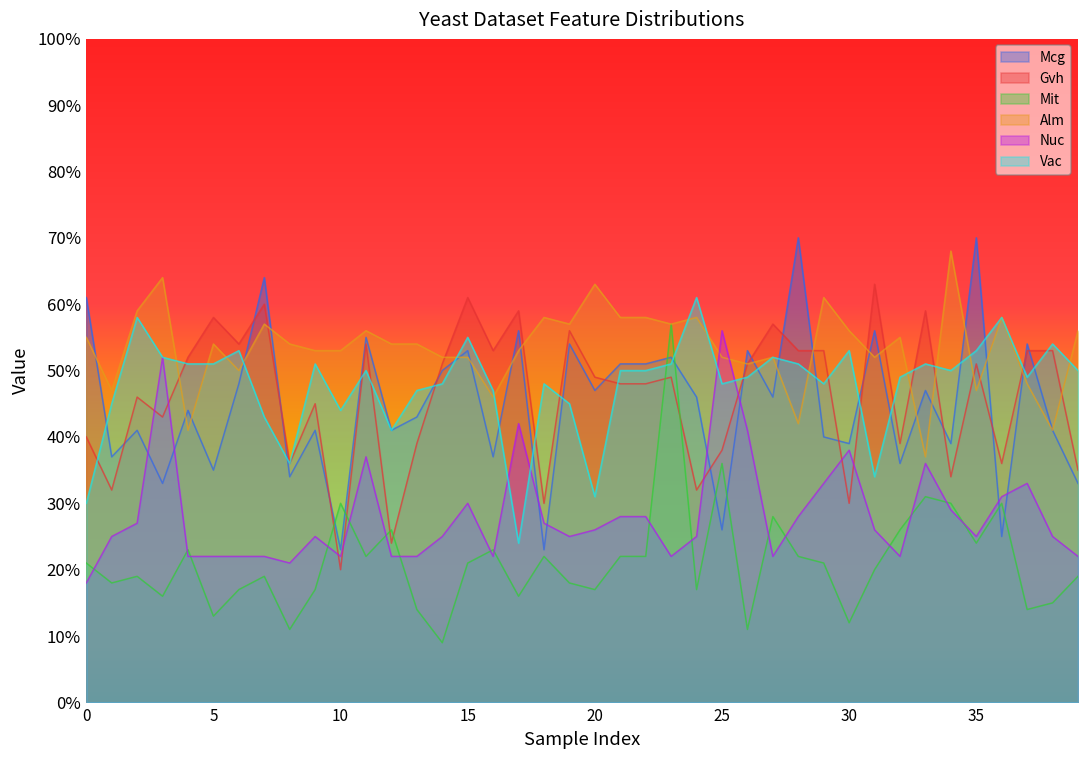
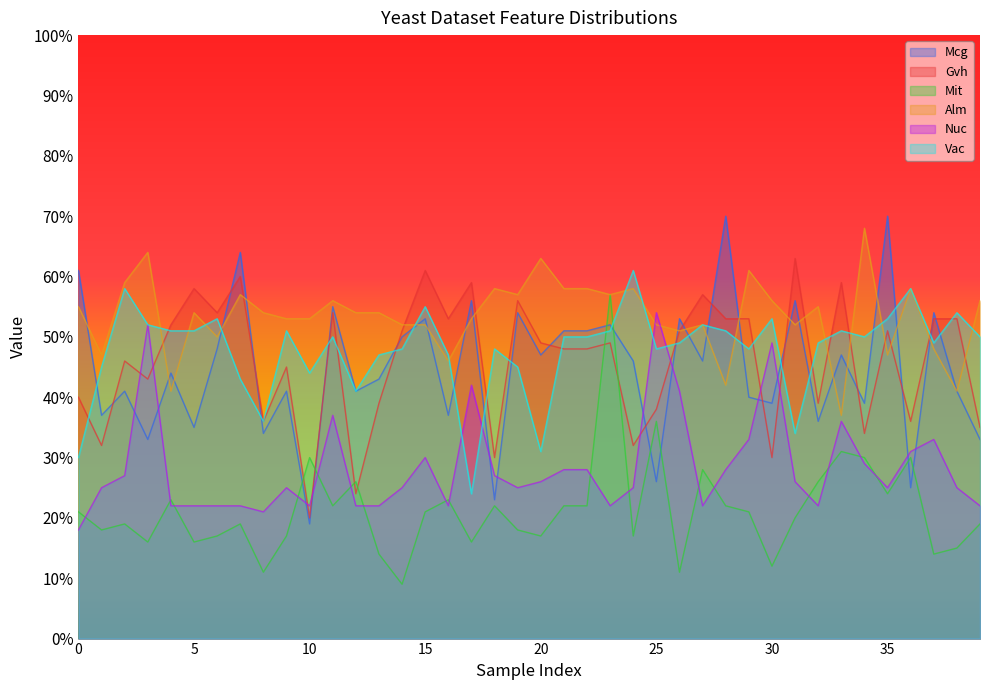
  {
    "Mcg": {
      "0": "61%",
      "5": "35%",
-     "10": "23%",
+     "10": "19%",
      "15": "53%",
      "20": "47%",
      "25": "26%",
      "30": "39%",
      "35": "70%"
    },
    "Gvh": {
      "0": "40%",
      "5": "58%",
      "10": "20%",
      "15": "61%",
      "20": "49%",
      "25": "38%",
      "30": "30%",
      "35": "51%"
    },
    "Mit": {
      "0": "21%",
-     "5": "13%",
+     "5": "16%",
      "10": "30%",
      "15": "21%",
      "20": "17%",
      "25": "36%",
      "30": "12%",
      "35": "24%"
    },
    "Alm": {
      "0": "55%",
      "5": "54%",
      "10": "53%",
      "15": "52%",
      "20": "63%",
      "25": "52%",
      "30": "56%",
      "35": "47%"
    },
    "Nuc": {
      "0": "18%",
      "5": "22%",
      "10": "22%",
      "15": "30%",
      "20": "26%",
-     "25": "56%",
-     "30": "38%",
+     "25": "54%",
+     "30": "49%",
      "35": "25%"
    },
    "Vac": {
      "0": "30%",
      "5": "51%",
      "10": "44%",
      "15": "55%",
      "20": "31%",
      "25": "48%",
      "30": "53%",
      "35": "53%"
    }
  }
